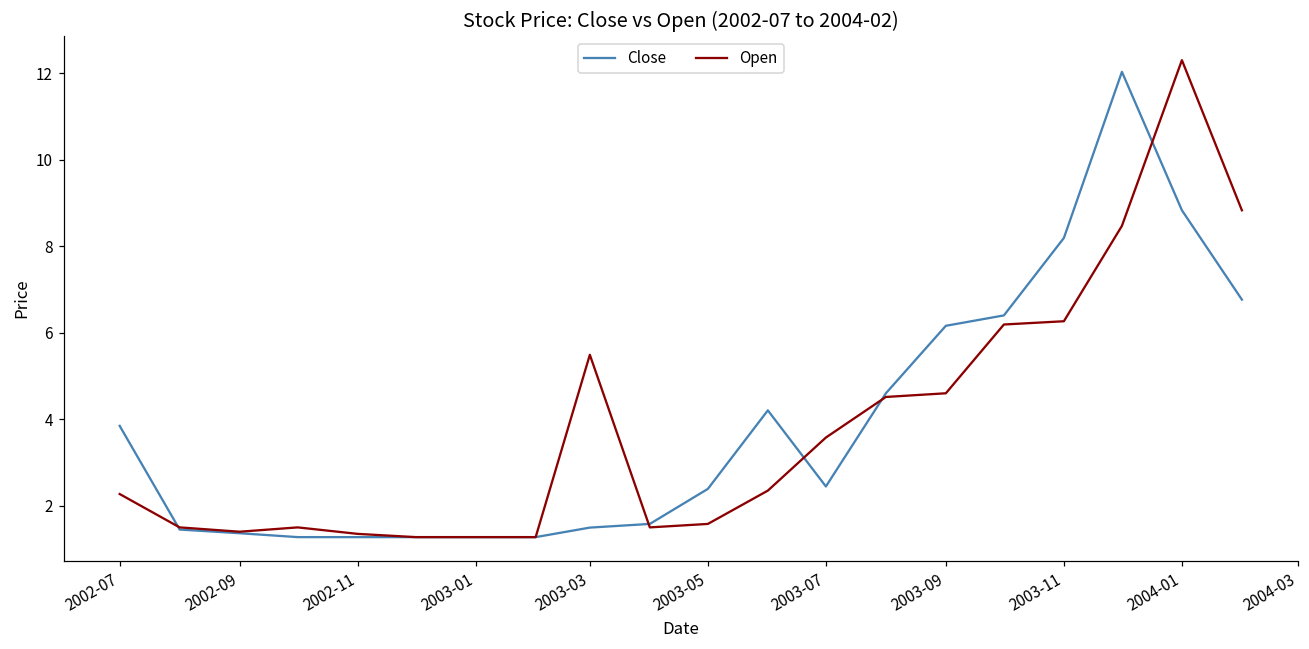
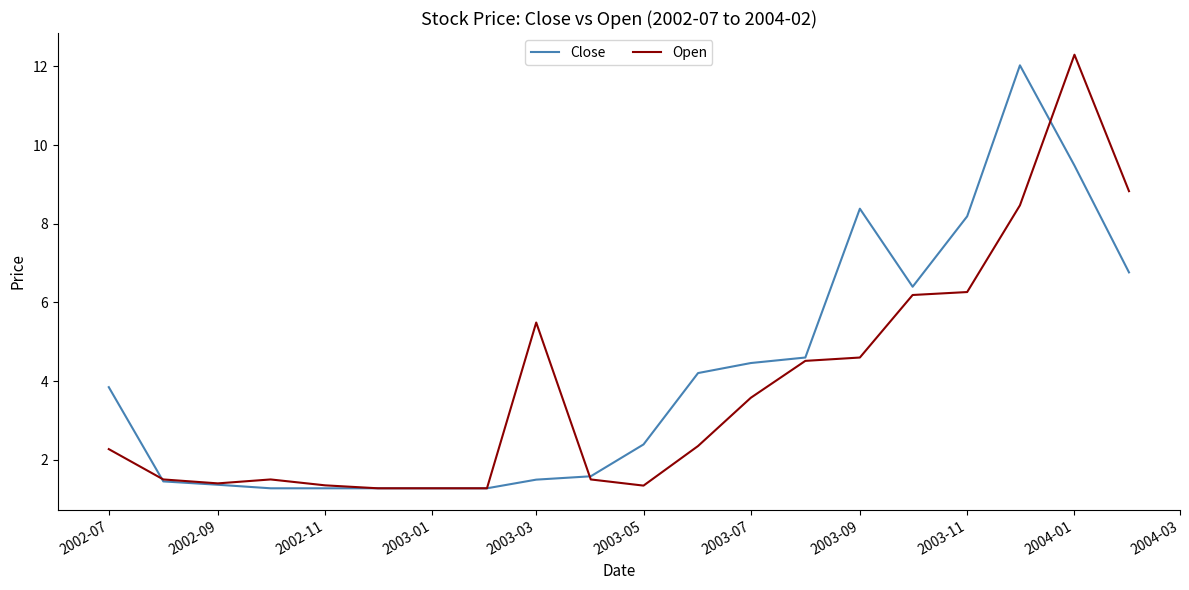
  {
    "Close": {
      "2002-07": 3.8,
      "2002-11": 1.3,
      "2003-03": 1.5,
      "2003-05": 2.4,
-     "2003-07": 2.4,
-     "2003-09": 6.2,
+     "2003-07": 4.5,
+     "2003-09": 8.4,
      "2003-11": 8.2,
-     "2004-01": 8.8
+     "2004-01": 9.5
    },
    "Open": {
      "2002-07": 2.3,
      "2002-11": 1.4,
      "2003-03": 5.5,
-     "2003-05": 1.6,
+     "2003-05": 1.3,
      "2003-07": 3.6,
      "2003-09": 4.6,
      "2003-11": 6.3,
      "2004-01": 12.3
    }
  }
